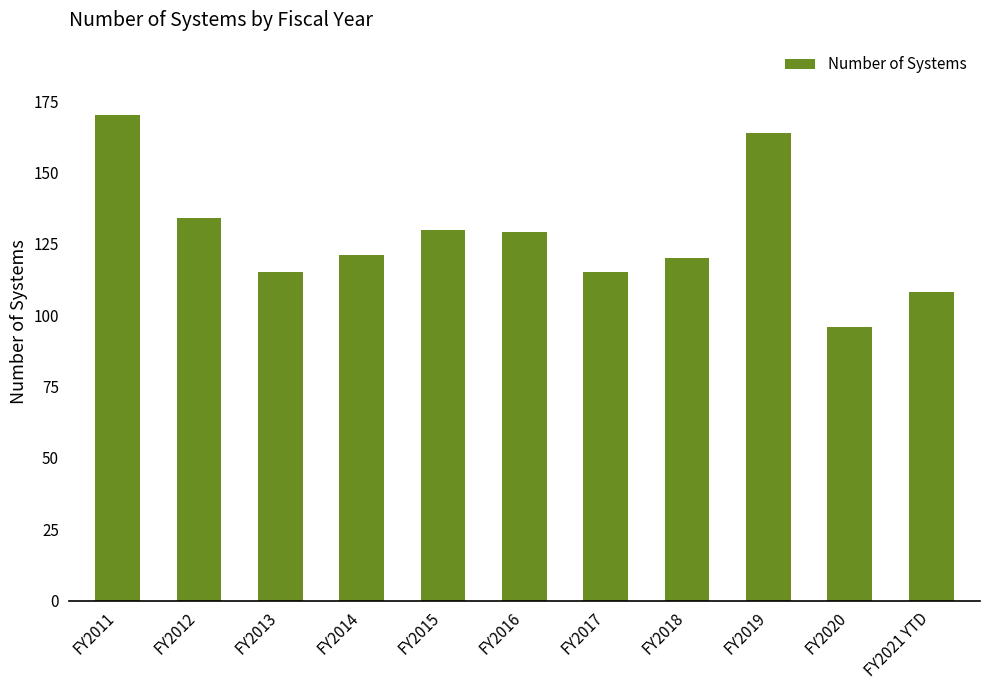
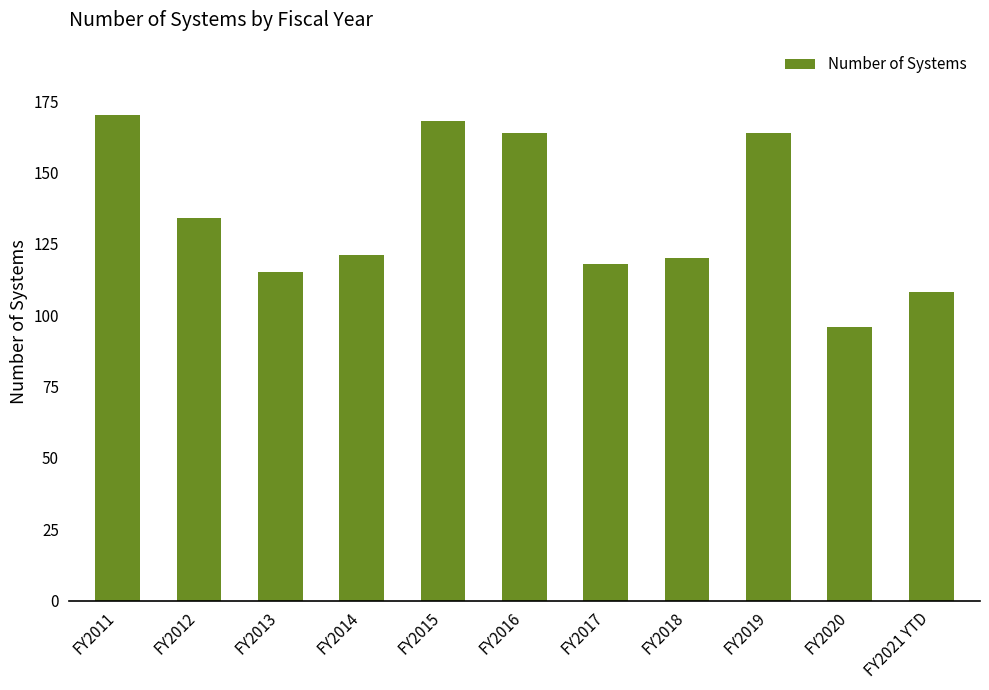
  {
    "FY2011": 170,
    "FY2012": 134,
    "FY2013": 115,
    "FY2014": 121,
-   "FY2015": 130,
-   "FY2016": 129,
-   "FY2017": 115,
+   "FY2015": 168,
+   "FY2016": 164,
+   "FY2017": 118,
    "FY2018": 120,
    "FY2019": 164,
    "FY2020": 96,
    "FY2021 YTD": 108
  }
